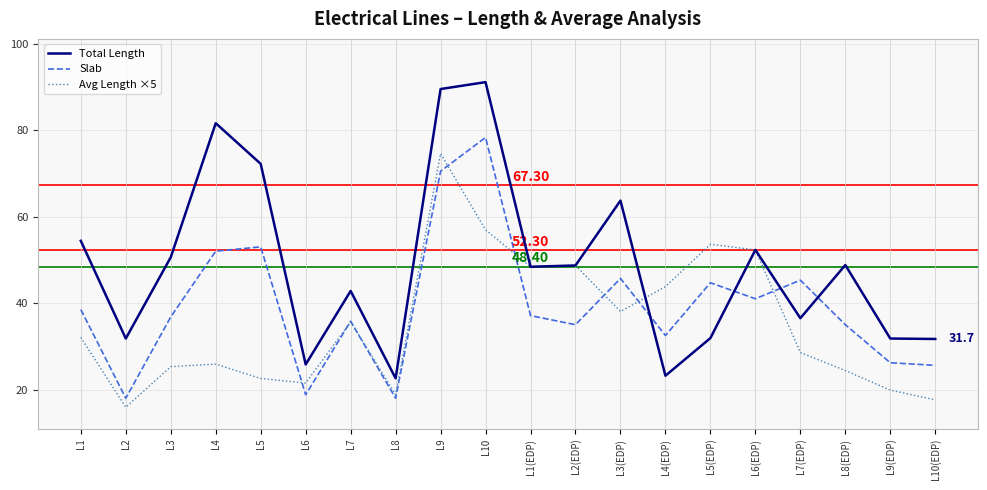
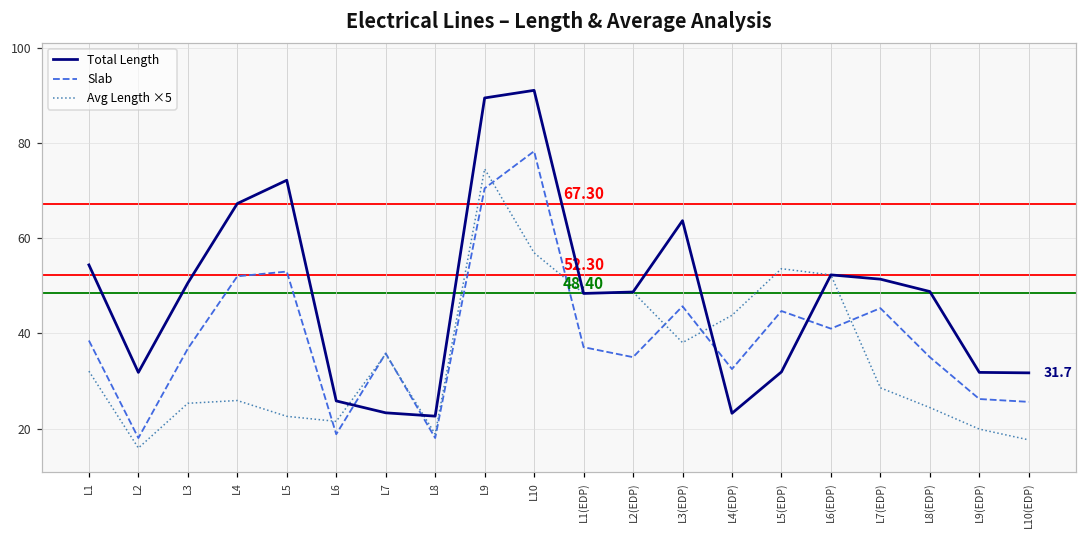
  {
    "Total Length": {
      "L1": 54,
      "L2": 32,
      "L3": 51,
-     "L4": 82,
+     "L4": 67,
      "L5": 72,
      "L6": 26,
-     "L7": 43,
+     "L7": 23,
      "L8": 23,
      "L9": 90,
      "L10": 91,
      "L3(EDP)": 64,
      "L4(EDP)": 23,
      "L5(EDP)": 32,
-     "L7(EDP)": 37,
+     "L7(EDP)": 51,
      "L8(EDP)": 49,
      "L9(EDP)": 32
    }
  }
